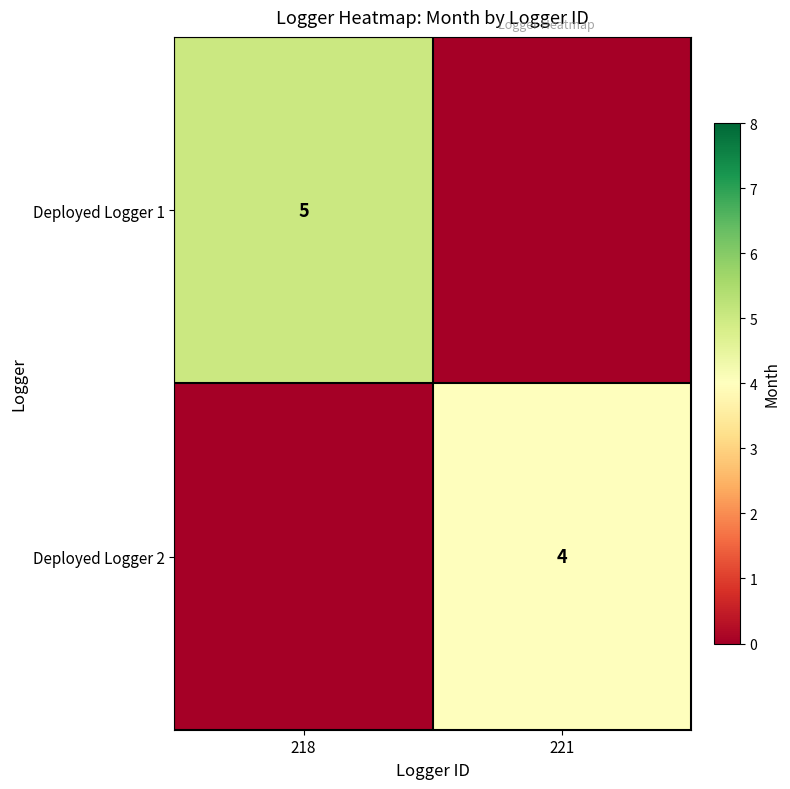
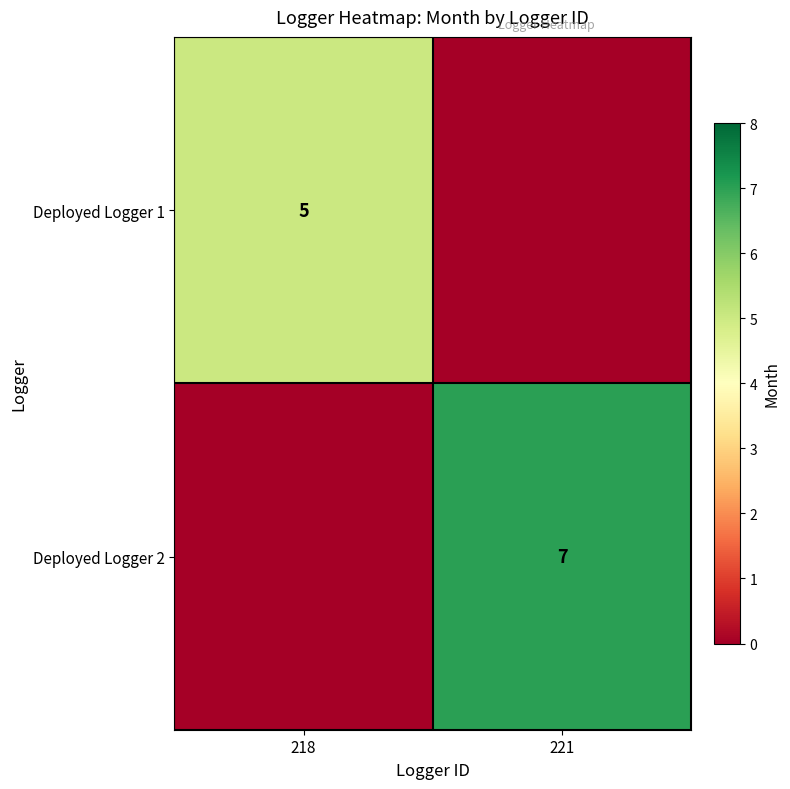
  {
    "Deployed Logger 1": {
      "218": 5
    },
    "Deployed Logger 2": {
-     "221": 4
+     "221": 7
    }
  }
